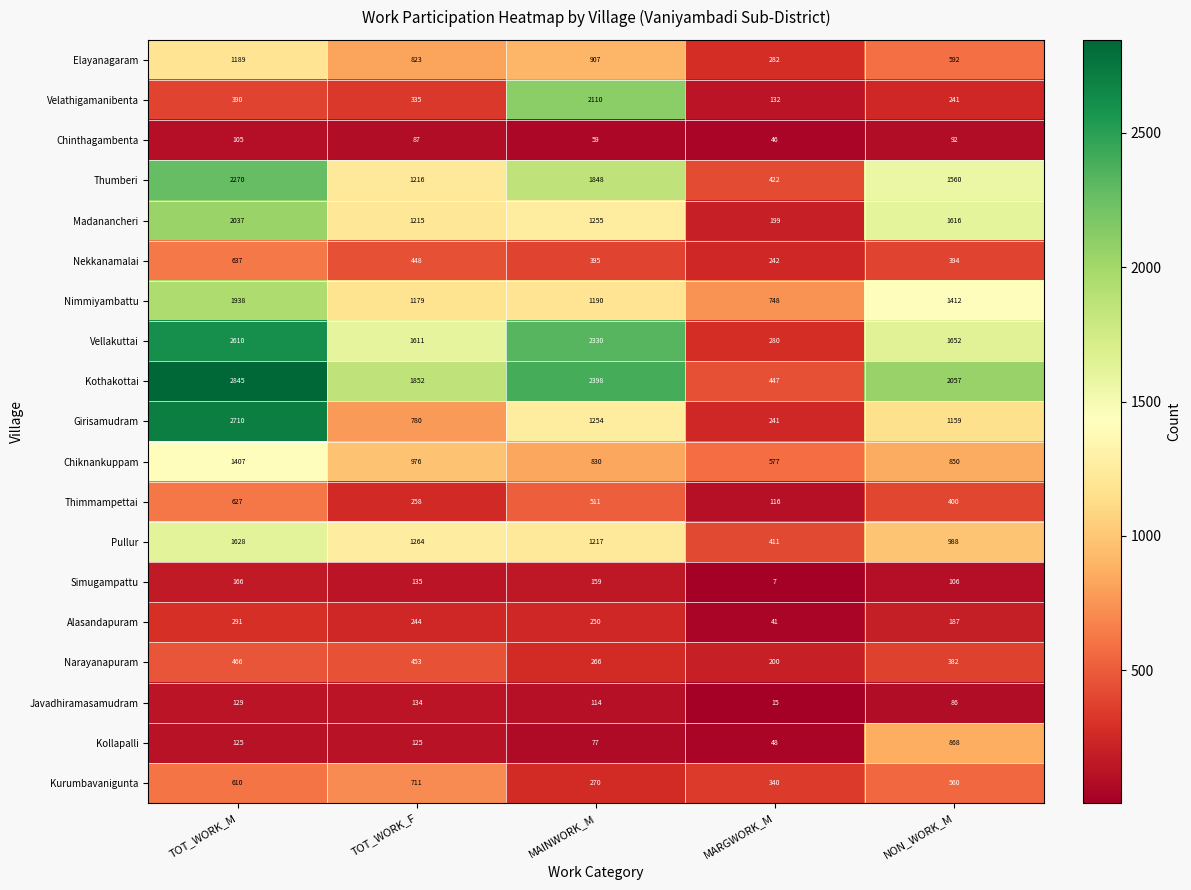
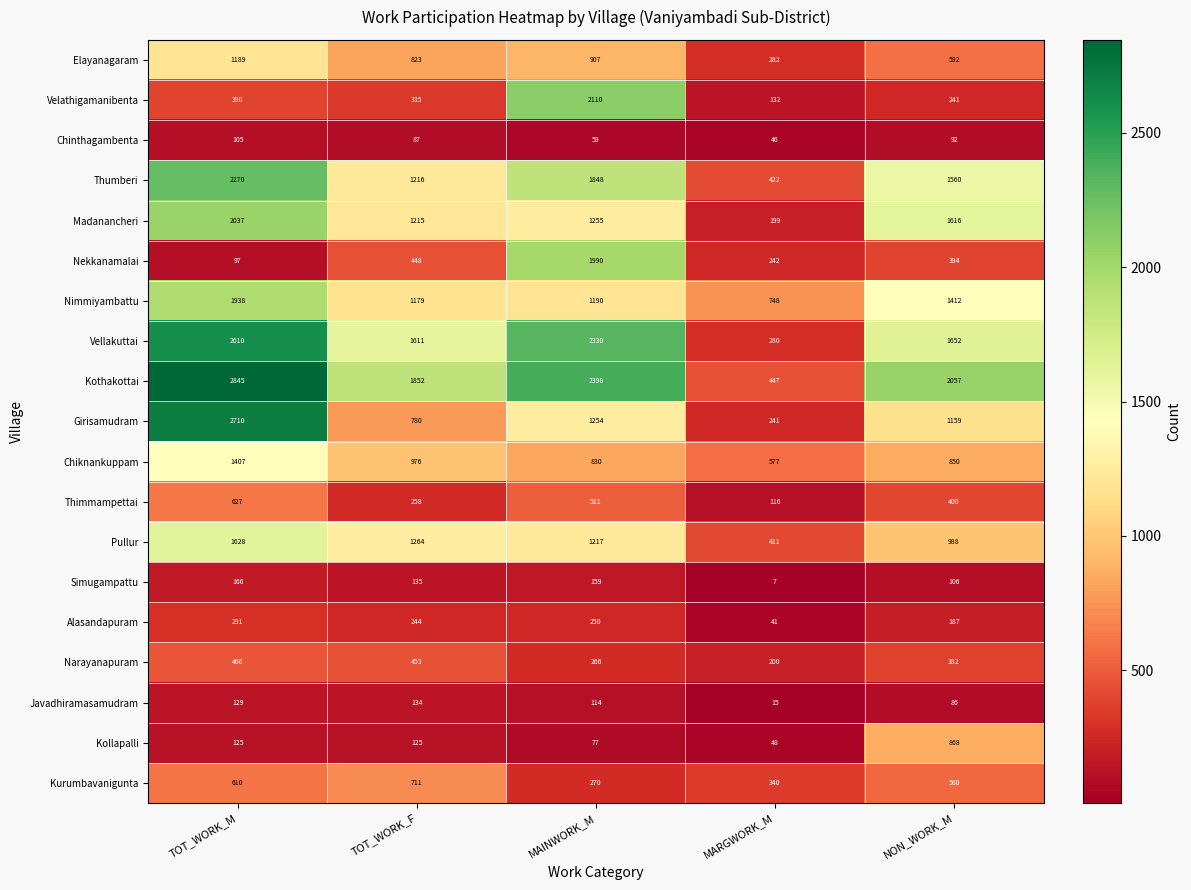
  {
    "Elayanagaram": {
      "TOT_WORK_M": 1189,
      "TOT_WORK_F": 823,
      "MAINWORK_M": 907,
      "MARGWORK_M": 282,
      "NON_WORK_M": 592
    },
    "Velathigamanibenta": {
      "TOT_WORK_M": 390,
      "TOT_WORK_F": 335,
      "MAINWORK_M": 2110,
      "MARGWORK_M": 132,
      "NON_WORK_M": 241
    },
    "Chinthagambenta": {
      "TOT_WORK_M": 105,
      "TOT_WORK_F": 87,
      "MAINWORK_M": 59,
      "MARGWORK_M": 46,
      "NON_WORK_M": 92
    },
    "Thumberi": {
      "TOT_WORK_M": 2270,
      "TOT_WORK_F": 1216,
      "MAINWORK_M": 1848,
      "MARGWORK_M": 422,
      "NON_WORK_M": 1560
    },
    "Madanancheri": {
      "TOT_WORK_M": 2037,
      "TOT_WORK_F": 1215,
      "MAINWORK_M": 1255,
      "MARGWORK_M": 199,
      "NON_WORK_M": 1616
    },
    "Nekkanamalai": {
-     "TOT_WORK_M": 637,
+     "TOT_WORK_M": 97,
      "TOT_WORK_F": 448,
-     "MAINWORK_M": 395,
+     "MAINWORK_M": 1990,
      "MARGWORK_M": 242,
      "NON_WORK_M": 394
    },
    "Nimmiyambattu": {
      "TOT_WORK_M": 1938,
      "TOT_WORK_F": 1179,
      "MAINWORK_M": 1190,
      "MARGWORK_M": 748,
      "NON_WORK_M": 1412
    },
    "Vellakuttai": {
      "TOT_WORK_M": 2610,
      "TOT_WORK_F": 1611,
      "MAINWORK_M": 2330,
      "MARGWORK_M": 280,
      "NON_WORK_M": 1652
    },
    "Kothakottai": {
      "TOT_WORK_M": 2845,
      "TOT_WORK_F": 1852,
      "MAINWORK_M": 2398,
      "MARGWORK_M": 447,
      "NON_WORK_M": 2057
    },
    "Girisamudram": {
      "TOT_WORK_M": 2710,
      "TOT_WORK_F": 780,
      "MAINWORK_M": 1254,
      "MARGWORK_M": 241,
      "NON_WORK_M": 1159
    },
    "Chiknankuppam": {
      "TOT_WORK_M": 1407,
      "TOT_WORK_F": 976,
      "MAINWORK_M": 830,
      "MARGWORK_M": 577,
      "NON_WORK_M": 850
    },
    "Thimmampettai": {
      "TOT_WORK_M": 627,
      "TOT_WORK_F": 258,
      "MAINWORK_M": 511,
      "MARGWORK_M": 116,
      "NON_WORK_M": 400
    },
    "Pullur": {
      "TOT_WORK_M": 1628,
      "TOT_WORK_F": 1264,
      "MAINWORK_M": 1217,
      "MARGWORK_M": 411,
      "NON_WORK_M": 988
    },
    "Simugampattu": {
      "TOT_WORK_M": 166,
      "TOT_WORK_F": 135,
      "MAINWORK_M": 159,
      "MARGWORK_M": 7,
      "NON_WORK_M": 106
    },
    "Alasandapuram": {
      "TOT_WORK_M": 291,
      "TOT_WORK_F": 244,
      "MAINWORK_M": 250,
      "MARGWORK_M": 41,
      "NON_WORK_M": 187
    },
    "Narayanapuram": {
      "TOT_WORK_M": 466,
      "TOT_WORK_F": 453,
      "MAINWORK_M": 266,
      "MARGWORK_M": 200,
      "NON_WORK_M": 382
    },
    "Javadhiramasamudram": {
      "TOT_WORK_M": 129,
      "TOT_WORK_F": 134,
      "MAINWORK_M": 114,
      "MARGWORK_M": 15,
      "NON_WORK_M": 86
    },
    "Kollapalli": {
      "TOT_WORK_M": 125,
      "TOT_WORK_F": 125,
      "MAINWORK_M": 77,
      "MARGWORK_M": 48,
      "NON_WORK_M": 868
    },
    "Kurumbavanigunta": {
      "TOT_WORK_M": 610,
      "TOT_WORK_F": 711,
      "MAINWORK_M": 270,
      "MARGWORK_M": 340,
      "NON_WORK_M": 560
    }
  }
